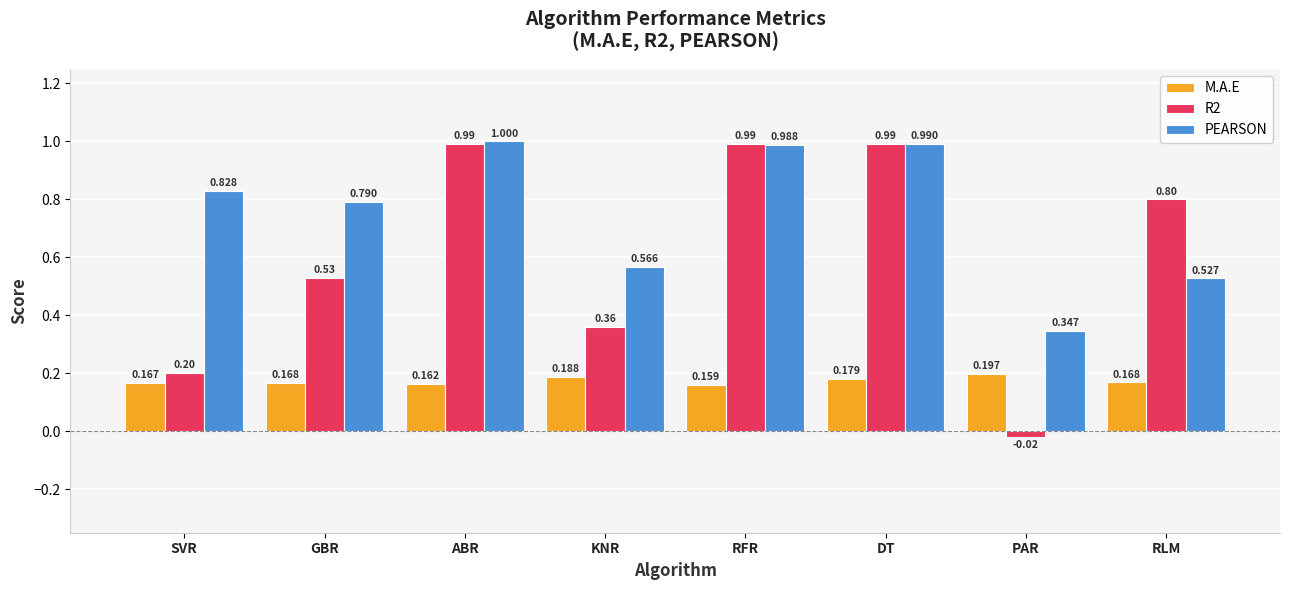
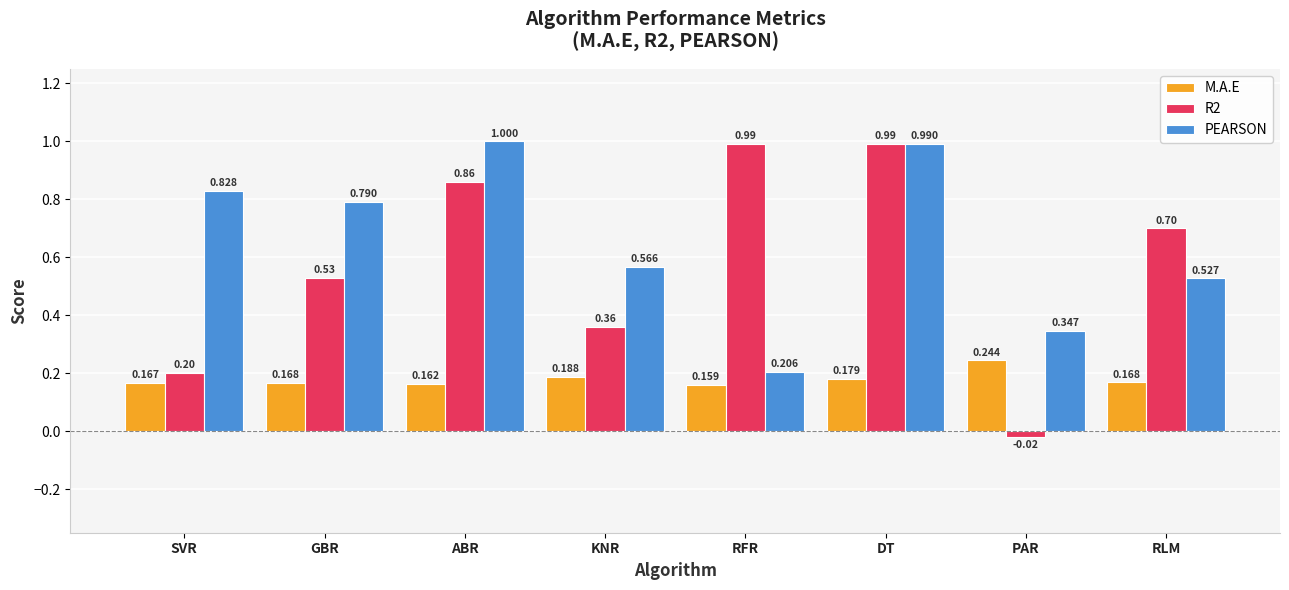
  {
    "M.A.E": {
      "SVR": 0.167,
      "GBR": 0.168,
      "ABR": 0.162,
      "KNR": 0.188,
      "RFR": 0.159,
      "DT": 0.179,
-     "PAR": 0.197,
+     "PAR": 0.244,
      "RLM": 0.168
    },
    "R2": {
      "SVR": 0.20,
      "GBR": 0.53,
-     "ABR": 0.99,
+     "ABR": 0.86,
      "KNR": 0.36,
      "RFR": 0.99,
      "DT": 0.99,
      "PAR": -0.02,
-     "RLM": 0.80
+     "RLM": 0.70
    },
    "PEARSON": {
      "SVR": 0.828,
      "GBR": 0.790,
      "ABR": 1.000,
      "KNR": 0.566,
-     "RFR": 0.988,
+     "RFR": 0.206,
      "DT": 0.990,
      "PAR": 0.347,
      "RLM": 0.527
    }
  }
